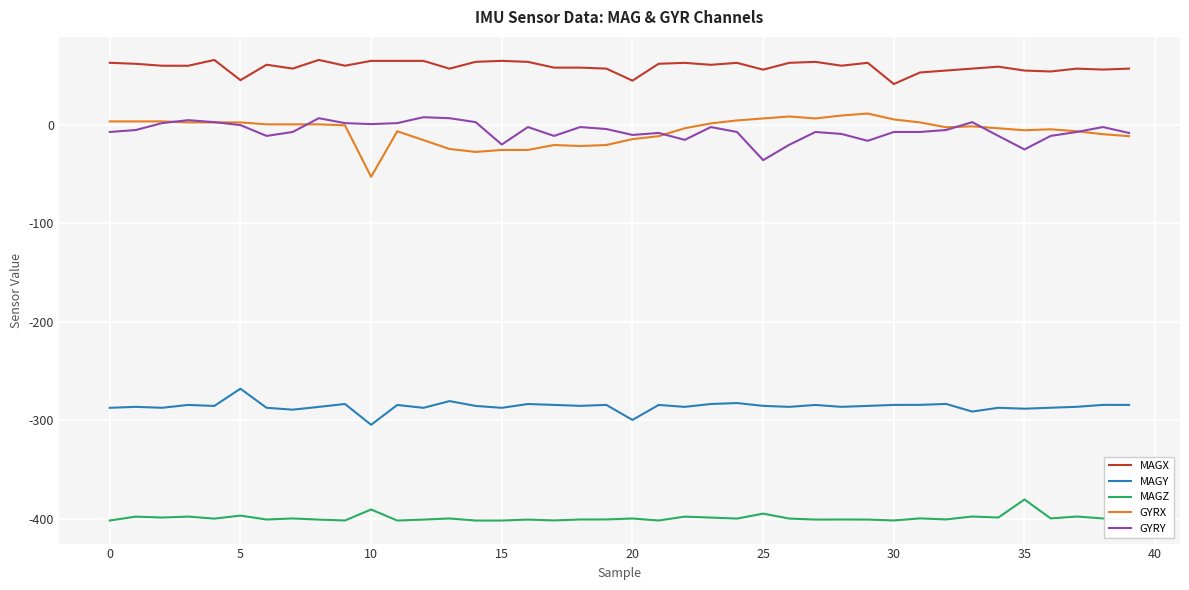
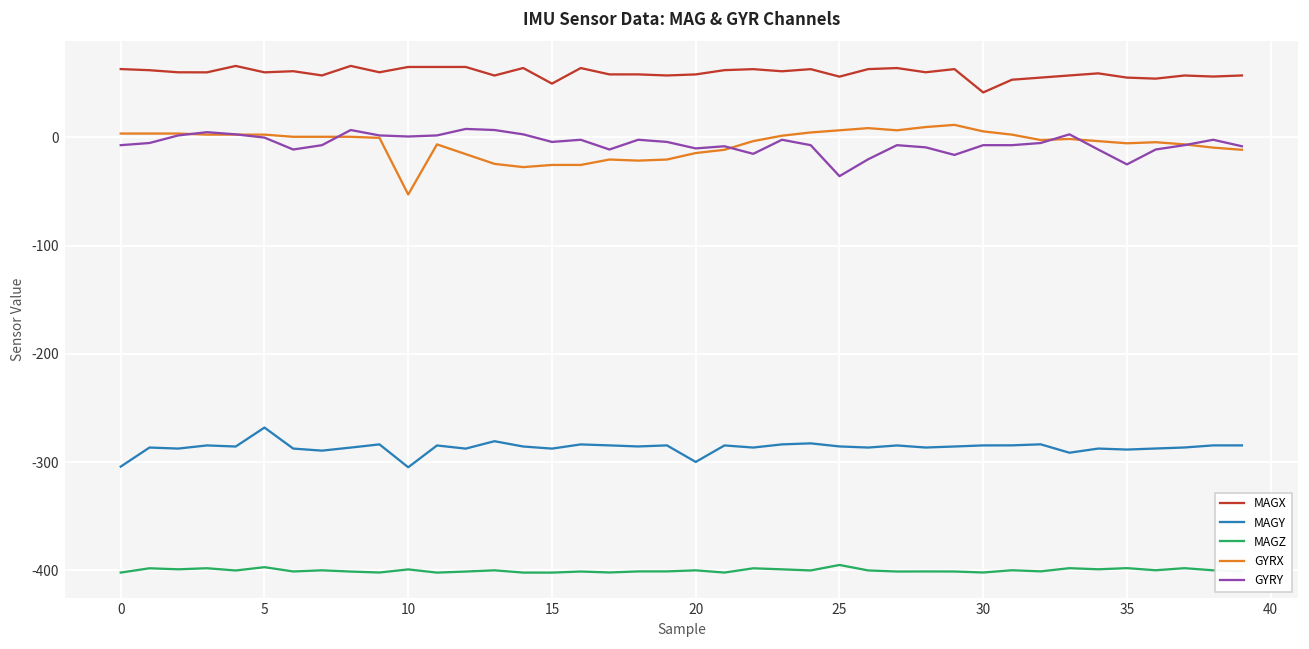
  {
    "MAGX": {
      "0": 60,
-     "5": 50,
+     "5": 60,
      "10": 60,
-     "15": 70,
-     "20": 40,
+     "15": 50,
+     "20": 60,
      "25": 60,
      "30": 40,
      "35": 60
    },
    "MAGY": {
-     "0": -290,
+     "0": -300,
      "5": -270,
      "10": -300,
      "15": -290,
      "20": -300,
      "25": -290,
      "30": -280,
      "35": -290
    },
    "MAGZ": {
      "0": -400,
      "5": -400,
-     "10": -390,
+     "10": -400,
      "15": -400,
      "20": -400,
      "25": -390,
      "30": -400,
-     "35": -380
+     "35": -400
    },
    "GYRX": {
      "0": 0,
      "5": 0,
      "10": -50,
      "15": -30,
      "20": -10,
      "25": 10,
      "30": 10,
      "35": -10
    },
    "GYRY": {
      "0": -10,
      "5": 0,
      "10": 0,
-     "15": -20,
+     "15": 0,
      "20": -10,
      "25": -40,
      "30": -10,
      "35": -20
    }
  }
